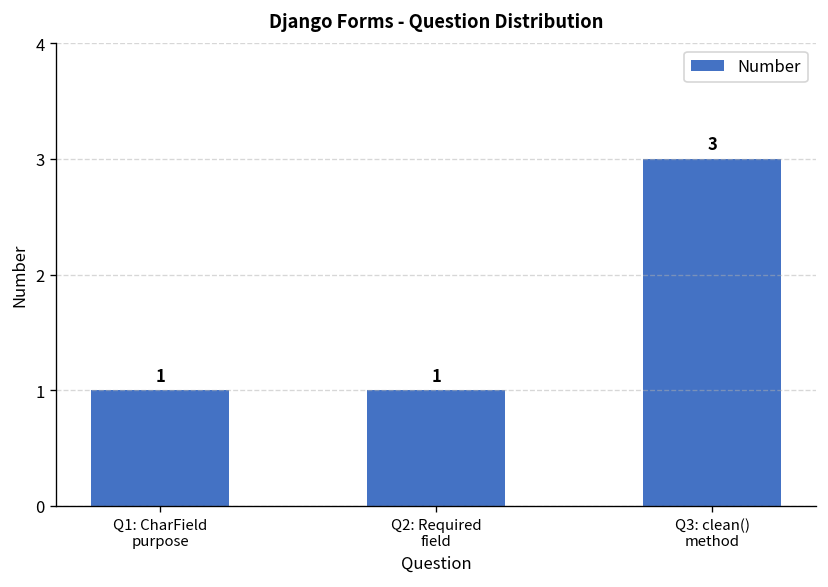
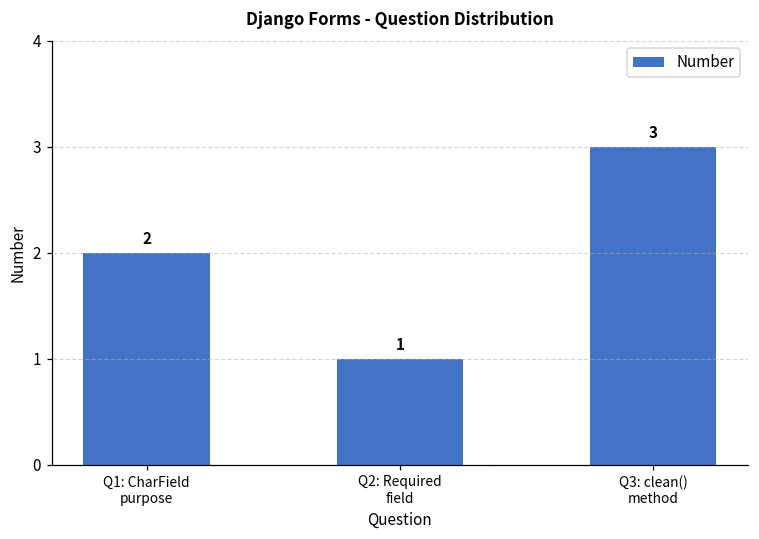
  {
-   "Q1: CharField purpose": 1,
+   "Q1: CharField purpose": 2,
    "Q2: Required field": 1,
    "Q3: clean() method": 3
  }
